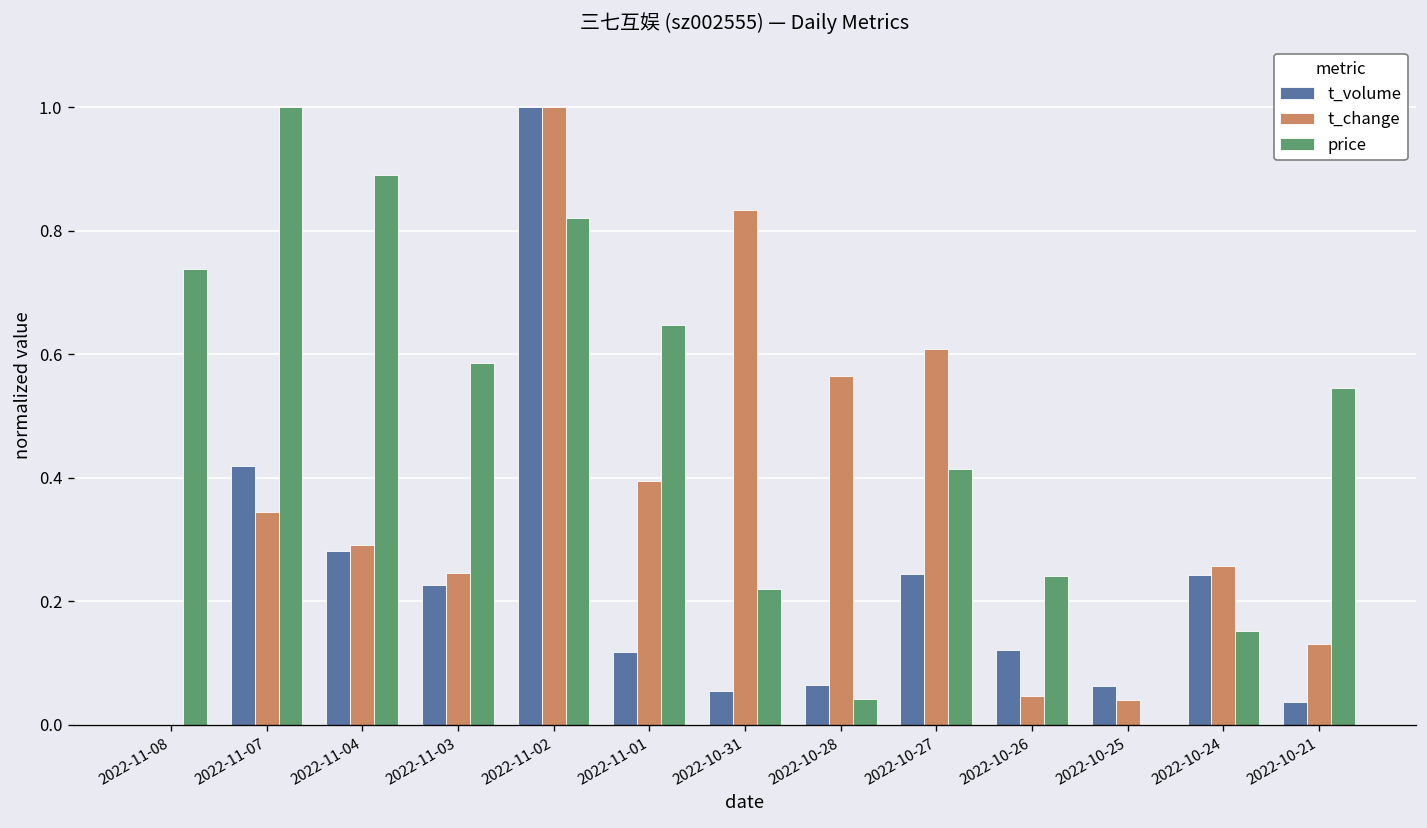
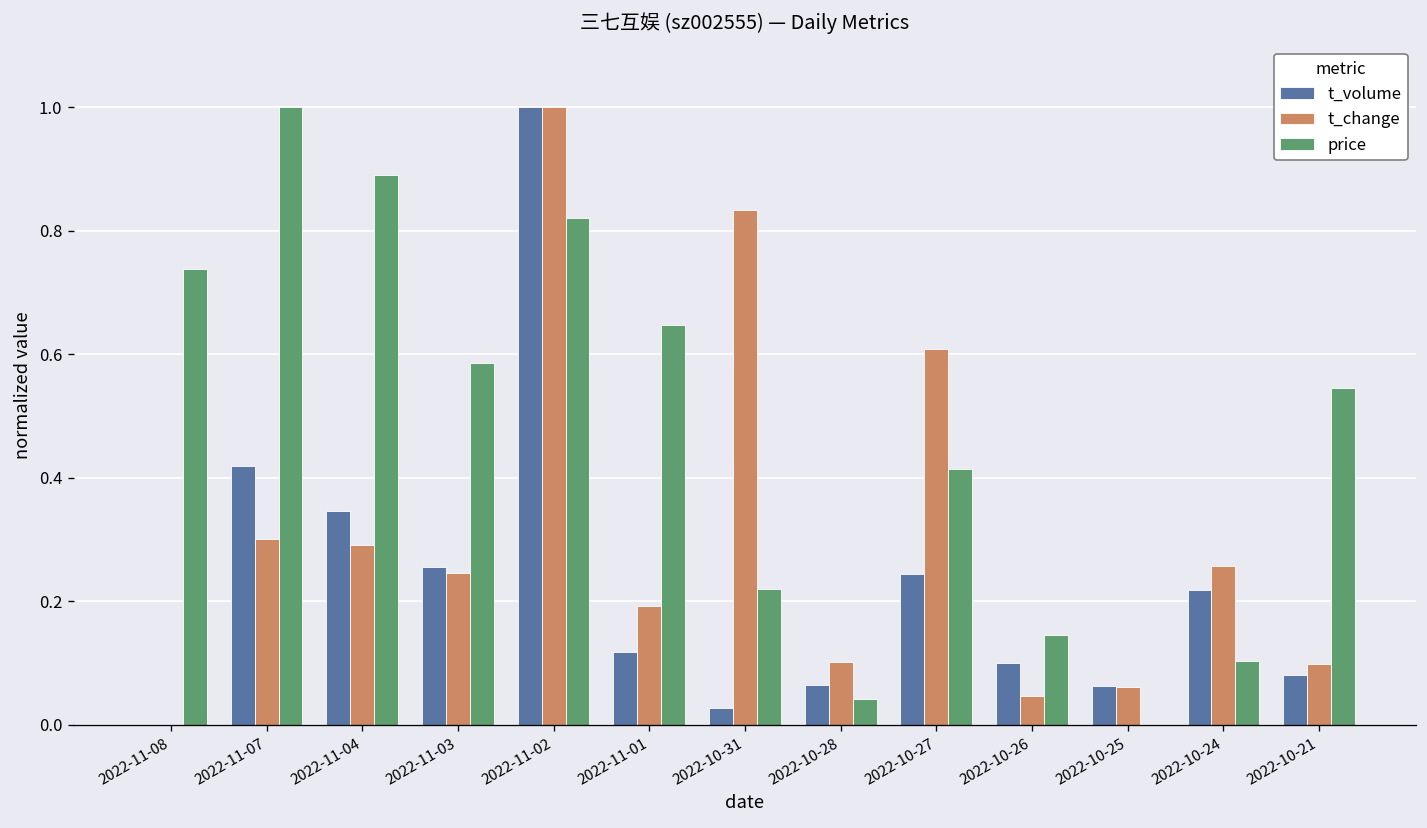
  {
    "t_volume": {
      "2022-11-08": 0.00,
      "2022-11-07": 0.42,
-     "2022-11-04": 0.28,
-     "2022-11-03": 0.23,
+     "2022-11-04": 0.35,
+     "2022-11-03": 0.25,
      "2022-11-02": 1.00,
      "2022-11-01": 0.12,
-     "2022-10-31": 0.05,
+     "2022-10-31": 0.03,
      "2022-10-28": 0.06,
      "2022-10-27": 0.24,
-     "2022-10-26": 0.12,
+     "2022-10-26": 0.10,
      "2022-10-25": 0.06,
-     "2022-10-24": 0.24,
-     "2022-10-21": 0.04
+     "2022-10-24": 0.22,
+     "2022-10-21": 0.08
    },
    "t_change": {
      "2022-11-08": 0.00,
-     "2022-11-07": 0.34,
+     "2022-11-07": 0.30,
      "2022-11-04": 0.29,
      "2022-11-03": 0.25,
      "2022-11-02": 1.00,
-     "2022-11-01": 0.40,
+     "2022-11-01": 0.19,
      "2022-10-31": 0.83,
-     "2022-10-28": 0.56,
+     "2022-10-28": 0.10,
      "2022-10-27": 0.61,
      "2022-10-26": 0.05,
-     "2022-10-25": 0.04,
+     "2022-10-25": 0.06,
      "2022-10-24": 0.26,
-     "2022-10-21": 0.13
+     "2022-10-21": 0.10
    },
    "price": {
      "2022-11-08": 0.74,
      "2022-11-07": 1.00,
      "2022-11-04": 0.89,
      "2022-11-03": 0.59,
      "2022-11-02": 0.82,
      "2022-11-01": 0.65,
      "2022-10-31": 0.22,
      "2022-10-28": 0.04,
      "2022-10-27": 0.41,
-     "2022-10-26": 0.24,
+     "2022-10-26": 0.14,
      "2022-10-25": 0.00,
-     "2022-10-24": 0.15,
+     "2022-10-24": 0.10,
      "2022-10-21": 0.54
    }
  }
